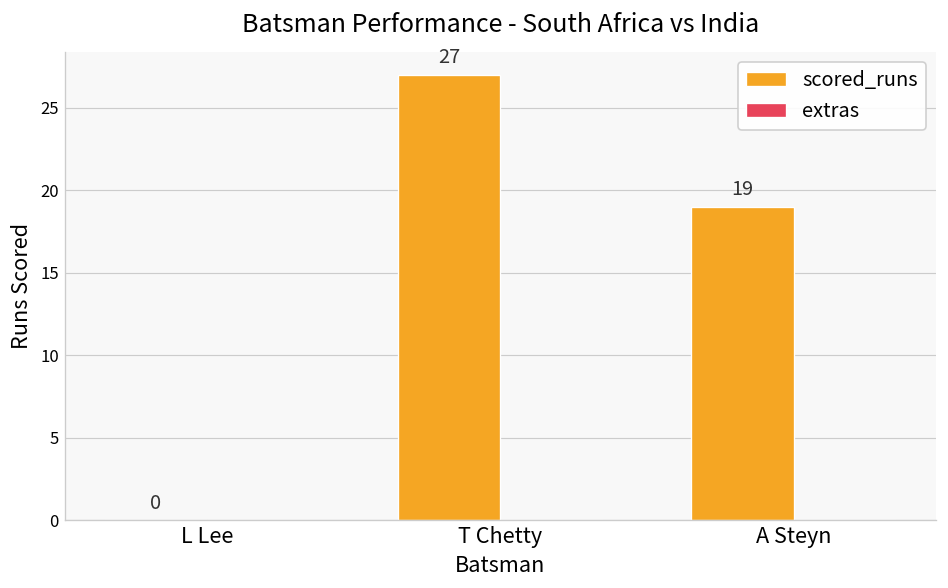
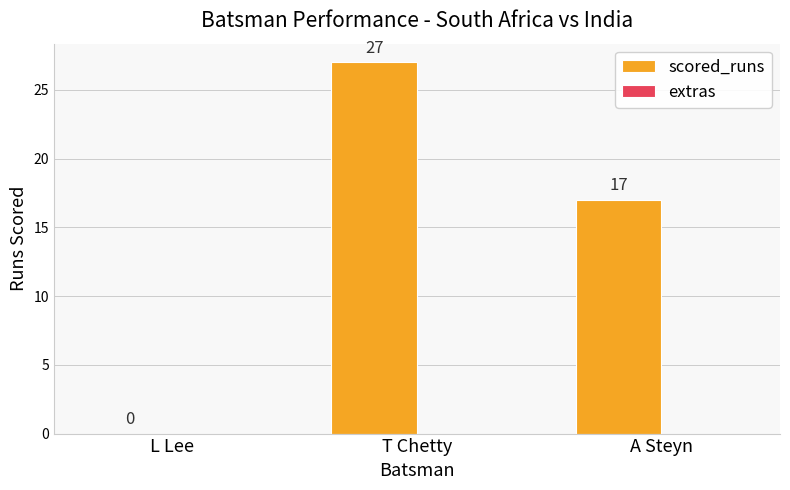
  {
    "scored_runs": {
      "L Lee": 0,
      "T Chetty": 27,
-     "A Steyn": 19
+     "A Steyn": 17
    },
    "extras": {
      "L Lee": 0.0,
      "T Chetty": 0.0,
      "A Steyn": 0.0
    }
  }
